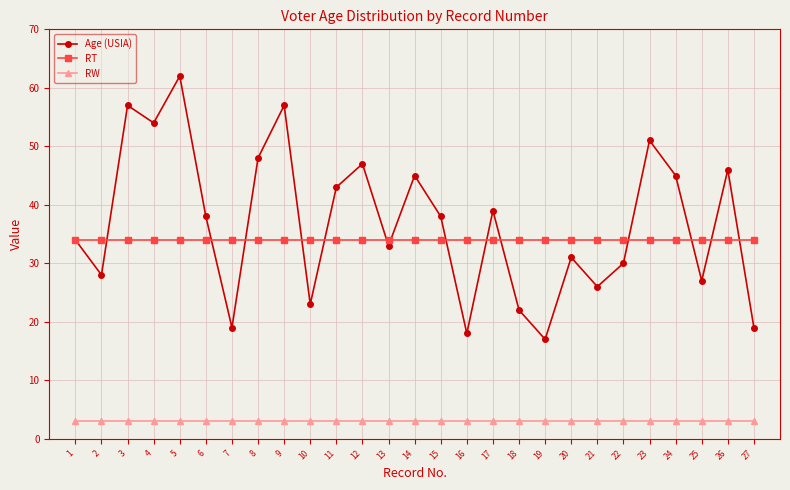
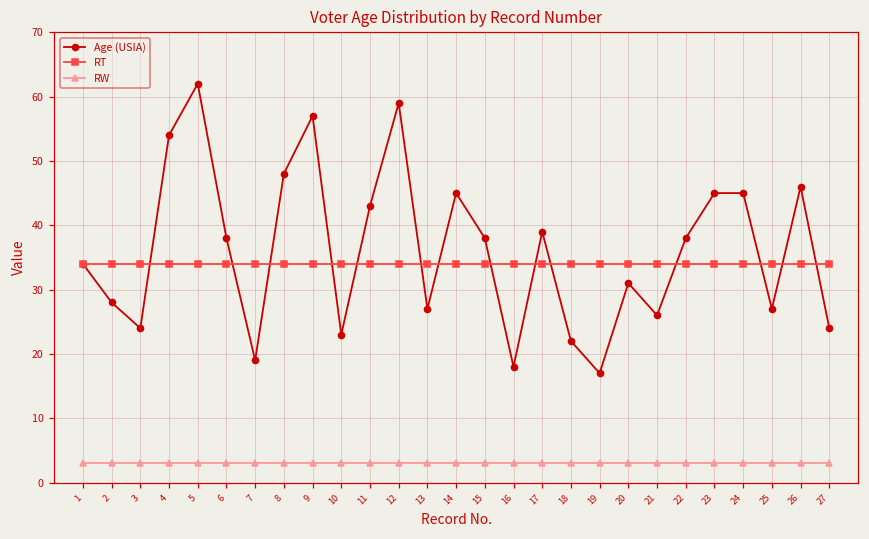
  {
    "Age (USIA)": {
      "2": 28,
-     "3": 57,
+     "3": 24,
      "4": 54,
      "5": 62,
      "6": 38,
      "7": 19,
      "8": 48,
      "9": 57,
      "10": 23,
      "11": 43,
-     "12": 47,
-     "13": 33,
+     "12": 59,
+     "13": 27,
      "14": 45,
      "15": 38,
      "16": 18,
      "17": 39,
      "18": 22,
      "19": 17,
      "20": 31,
      "21": 26,
-     "22": 30,
-     "23": 51,
+     "22": 38,
+     "23": 45,
      "24": 45,
      "25": 27,
      "26": 46,
-     "27": 19
+     "27": 24
    },
    "RT": {
      "2": 34,
      "3": 34,
      "4": 34,
      "5": 34,
      "6": 34,
      "7": 34,
      "8": 34,
      "9": 34,
      "10": 34,
      "11": 34,
      "12": 34,
      "13": 34,
      "14": 34,
      "15": 34,
      "16": 34,
      "17": 34,
      "18": 34,
      "19": 34,
      "20": 34,
      "21": 34,
      "22": 34,
      "23": 34,
      "24": 34,
      "25": 34,
      "26": 34,
      "27": 34
    },
    "RW": {
      "1": 3,
      "2": 3,
      "3": 3,
      "4": 3,
      "5": 3,
      "6": 3,
      "7": 3,
      "8": 3,
      "9": 3,
      "10": 3,
      "11": 3,
      "12": 3,
      "13": 3,
      "14": 3,
      "15": 3,
      "16": 3,
      "17": 3,
      "18": 3,
      "19": 3,
      "20": 3,
      "21": 3,
      "22": 3,
      "23": 3,
      "24": 3,
      "25": 3,
      "26": 3,
      "27": 3
    }
  }
